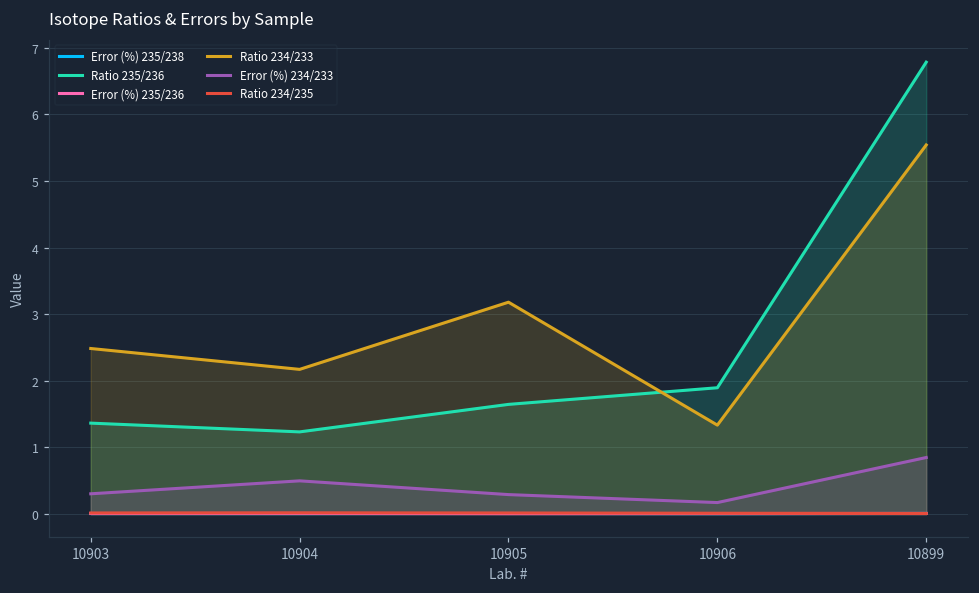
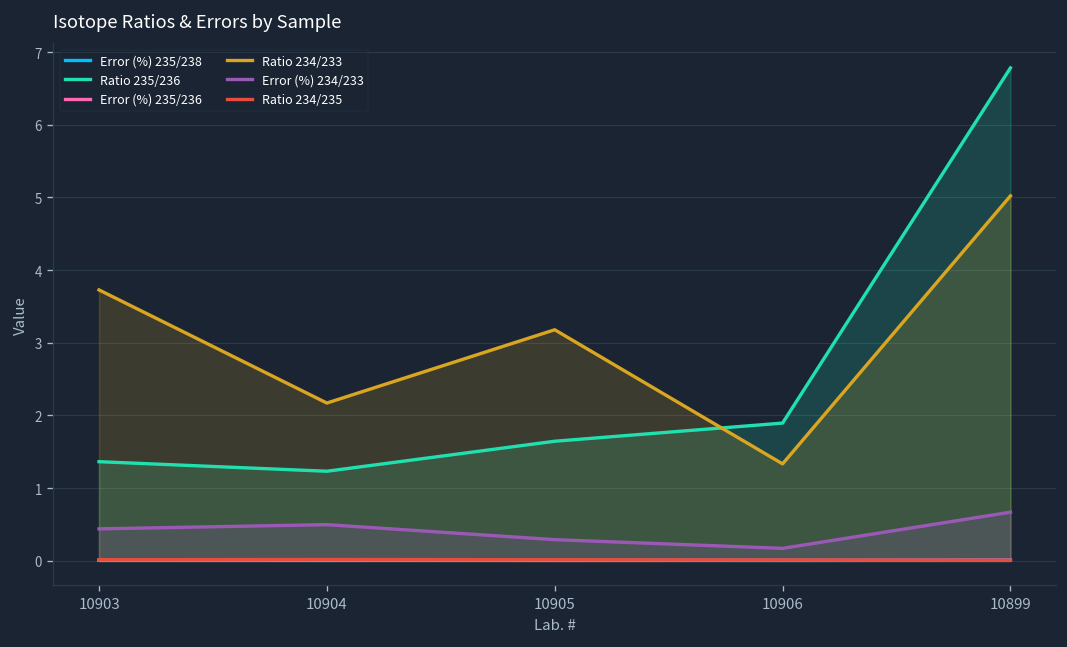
  {
    "Ratio 235/236": {
      "10903": 1.4,
      "10904": 1.2,
      "10905": 1.6,
      "10906": 1.9,
      "10899": 6.8
    },
    "Ratio 234/233": {
-     "10903": 2.5,
+     "10903": 3.7,
      "10904": 2.2,
      "10905": 3.2,
      "10906": 1.3,
-     "10899": 5.5
+     "10899": 5.0
    },
    "Error (%) 234/233": {
-     "10903": 0.3,
+     "10903": 0.4,
      "10904": 0.5,
      "10905": 0.3,
      "10906": 0.2,
-     "10899": 0.8
+     "10899": 0.7
    }
  }
